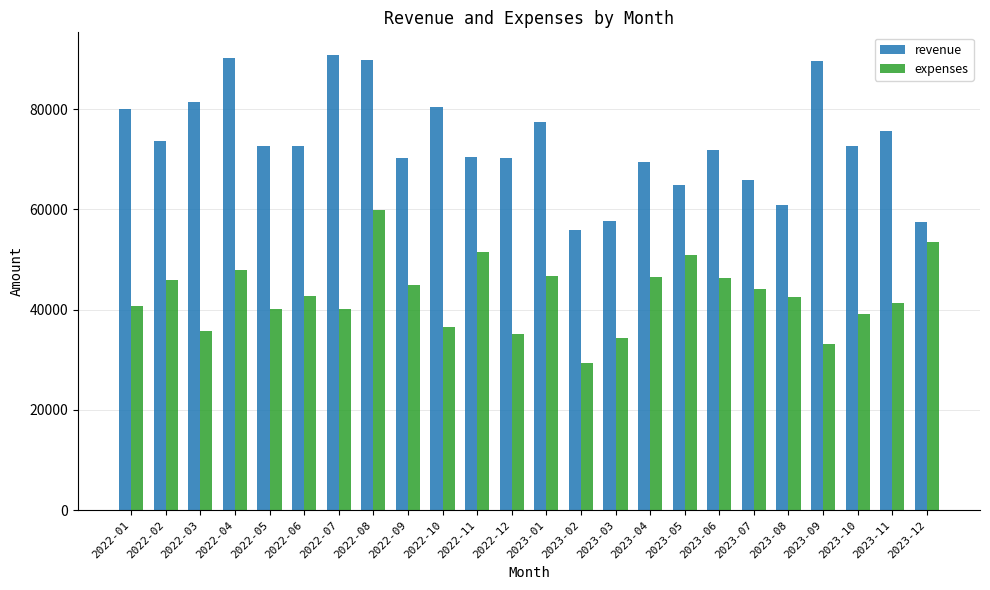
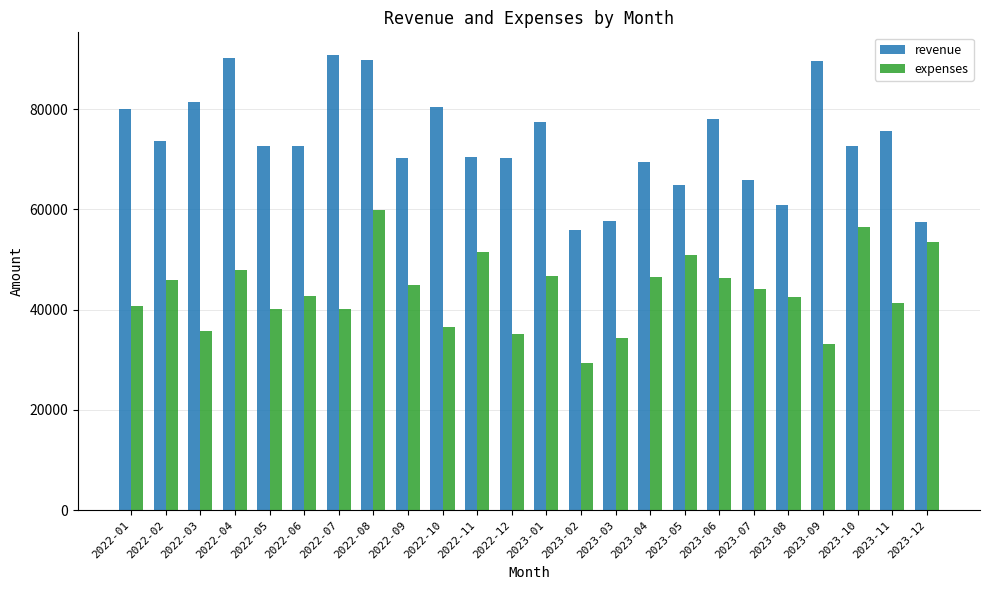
  {
    "revenue": {
      "2022-01": 80000,
      "2022-02": 74000,
      "2022-03": 81000,
      "2022-04": 90000,
      "2022-05": 73000,
      "2022-06": 73000,
      "2022-07": 91000,
      "2022-08": 90000,
      "2022-09": 70000,
      "2022-10": 80000,
      "2022-11": 70000,
      "2022-12": 70000,
      "2023-01": 77000,
      "2023-02": 56000,
      "2023-03": 58000,
      "2023-04": 69000,
      "2023-05": 65000,
-     "2023-06": 72000,
+     "2023-06": 78000,
      "2023-07": 66000,
      "2023-08": 61000,
      "2023-09": 90000,
      "2023-10": 73000,
      "2023-11": 76000,
      "2023-12": 57000
    },
    "expenses": {
      "2022-01": 41000,
      "2022-02": 46000,
      "2022-03": 36000,
      "2022-04": 48000,
      "2022-05": 40000,
      "2022-06": 43000,
      "2022-07": 40000,
      "2022-08": 60000,
      "2022-09": 45000,
      "2022-10": 37000,
      "2022-11": 52000,
      "2022-12": 35000,
      "2023-01": 47000,
      "2023-02": 29000,
      "2023-03": 34000,
      "2023-04": 47000,
      "2023-05": 51000,
      "2023-06": 46000,
      "2023-07": 44000,
      "2023-08": 43000,
      "2023-09": 33000,
-     "2023-10": 39000,
+     "2023-10": 57000,
      "2023-11": 41000,
      "2023-12": 53000
    }
  }
